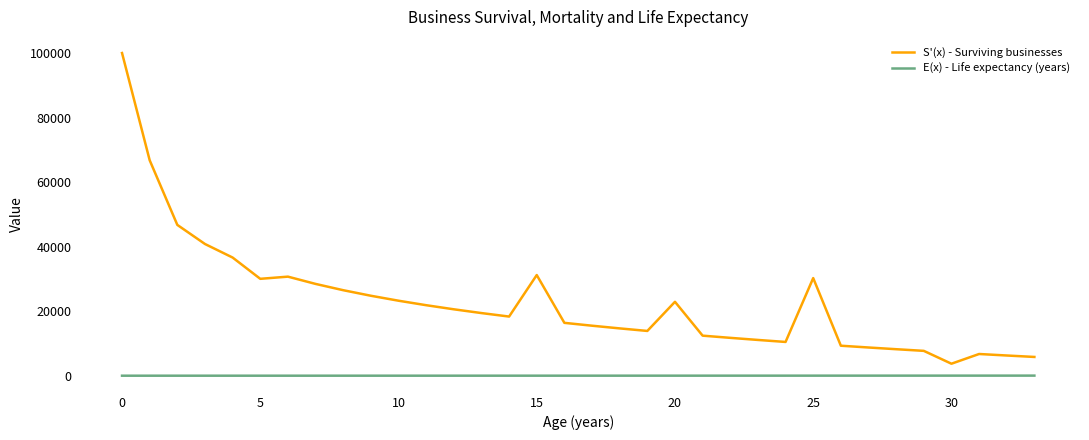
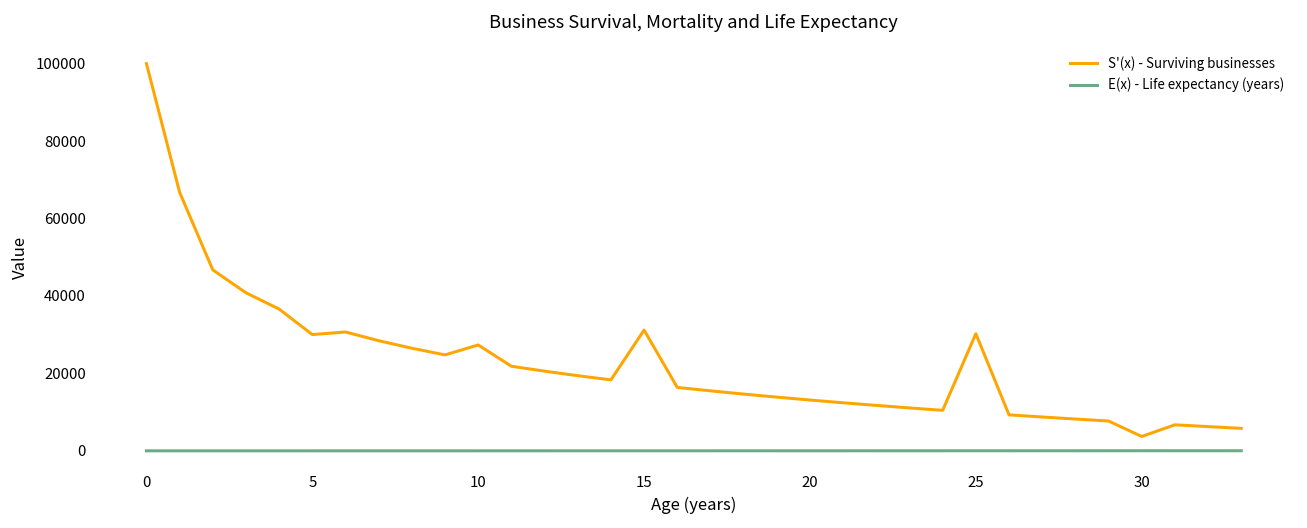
  {
    "S'(x) - Surviving businesses": {
      "0": 100000,
      "5": 30000,
-     "10": 23000,
+     "10": 27000,
      "15": 31000,
-     "20": 23000,
+     "20": 13000,
      "25": 30000,
      "30": 4000
    },
    "E(x) - Life expectancy (years)": {
      "0": 0,
      "5": 0,
      "10": 0,
      "15": 0,
      "20": 0,
      "25": 0,
      "30": 0
    }
  }
